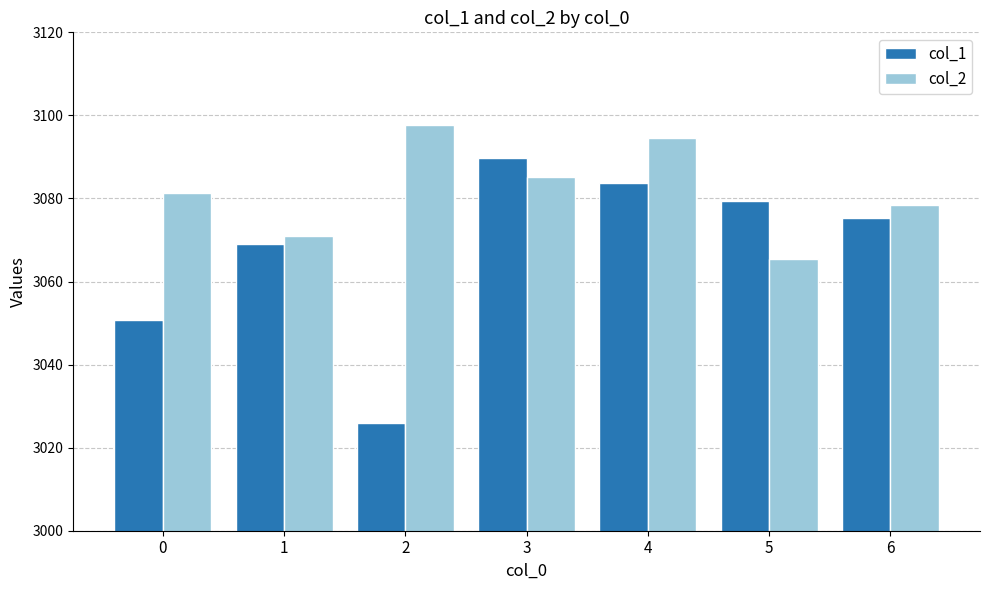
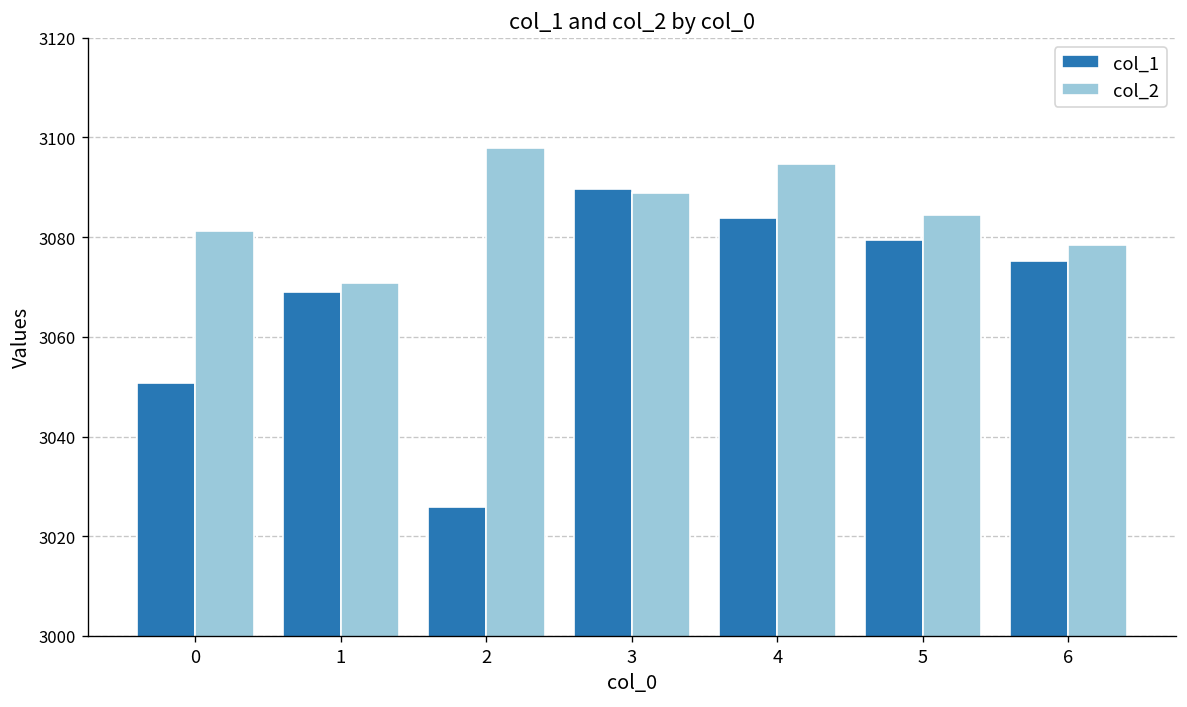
  {
    "col_1": {
      "0": 3051,
      "1": 3069,
      "2": 3026,
      "3": 3090,
      "4": 3084,
      "5": 3079,
      "6": 3075
    },
    "col_2": {
      "0": 3081,
      "1": 3071,
      "2": 3098,
-     "3": 3085,
+     "3": 3089,
      "4": 3095,
-     "5": 3065,
+     "5": 3084,
      "6": 3078
    }
  }
